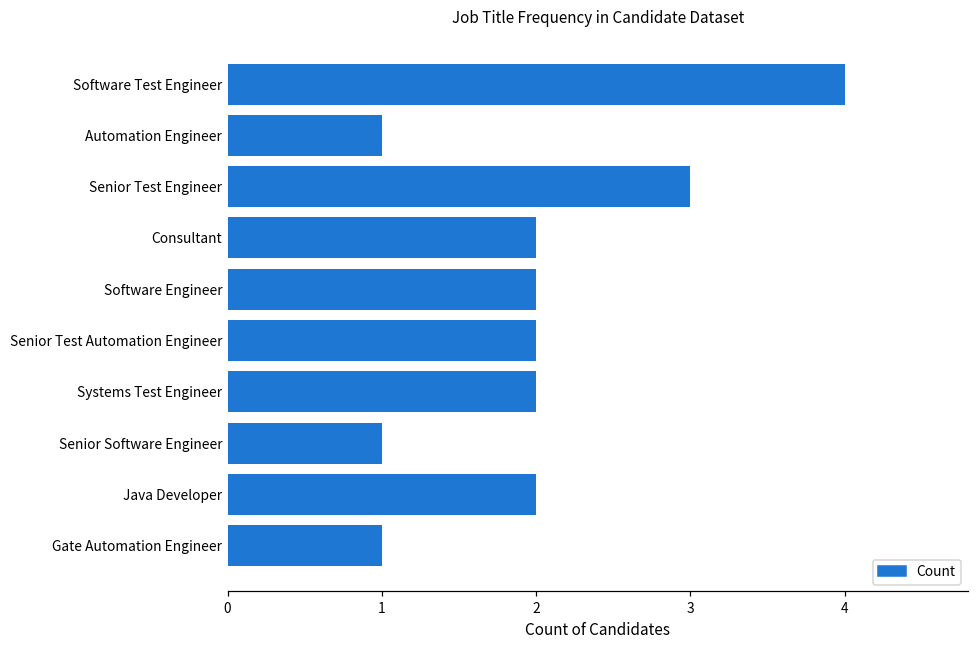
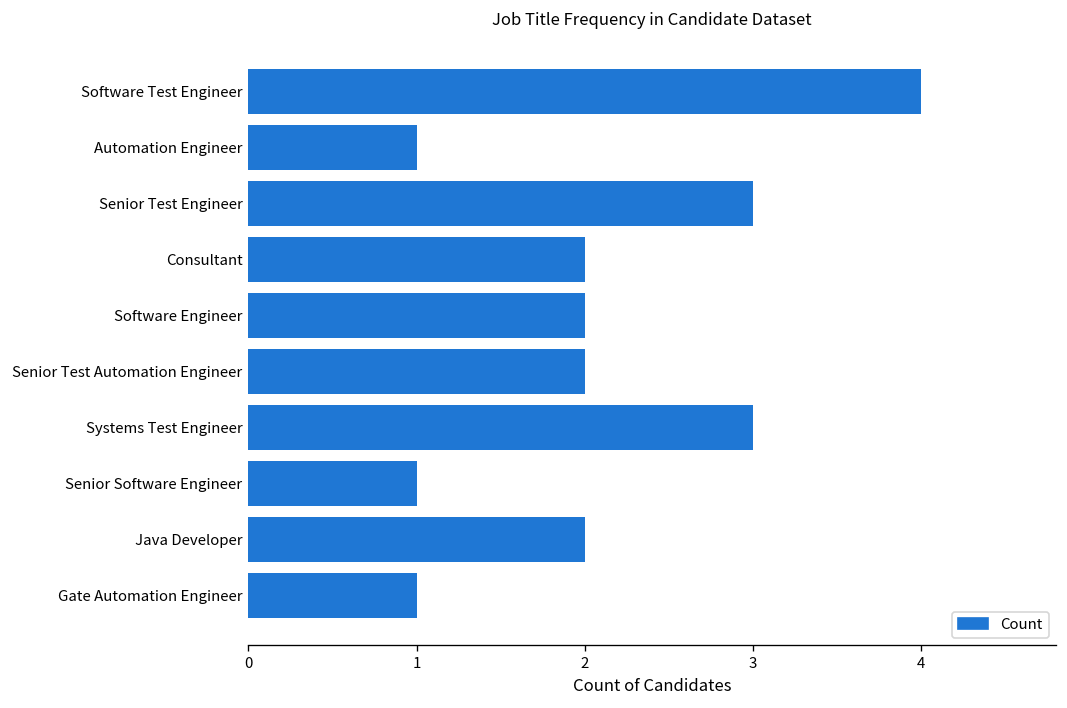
  {
    "Software Test Engineer": 4,
    "Automation Engineer": 1,
    "Senior Test Engineer": 3,
    "Consultant": 2,
    "Software Engineer": 2,
    "Senior Test Automation Engineer": 2,
-   "Systems Test Engineer": 2,
+   "Systems Test Engineer": 3,
    "Senior Software Engineer": 1,
    "Java Developer": 2,
    "Gate Automation Engineer": 1
  }
